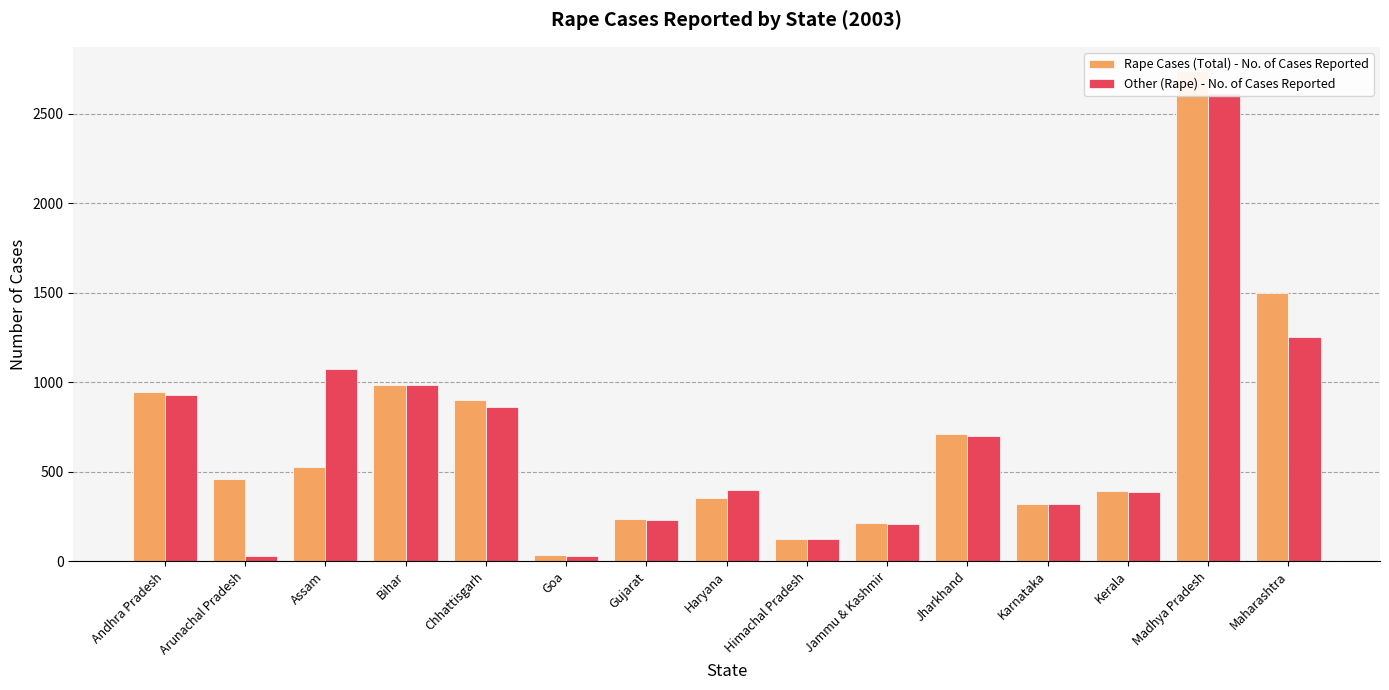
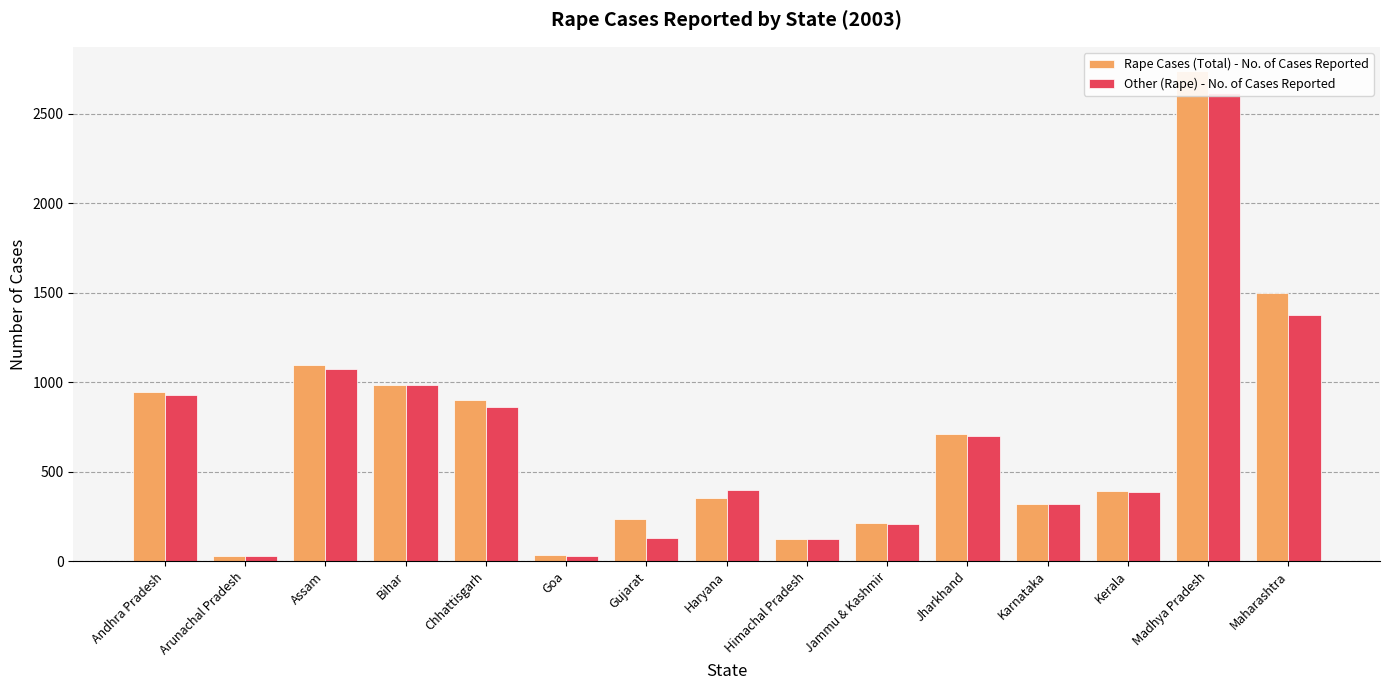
  {
    "Rape Cases (Total) - No. of Cases Reported": {
      "Andhra Pradesh": 950,
-     "Arunachal Pradesh": 460,
-     "Assam": 530,
+     "Arunachal Pradesh": 30,
+     "Assam": 1100,
      "Bihar": 990,
      "Chhattisgarh": 900,
      "Goa": 30,
      "Gujarat": 240,
      "Haryana": 350,
      "Himachal Pradesh": 130,
      "Jammu & Kashmir": 210,
      "Jharkhand": 710,
      "Karnataka": 320,
      "Kerala": 390,
      "Maharashtra": 1500
    },
    "Other (Rape) - No. of Cases Reported": {
      "Andhra Pradesh": 930,
      "Arunachal Pradesh": 30,
      "Assam": 1080,
      "Bihar": 980,
      "Chhattisgarh": 860,
      "Goa": 30,
-     "Gujarat": 230,
+     "Gujarat": 130,
      "Haryana": 400,
      "Himachal Pradesh": 120,
      "Jammu & Kashmir": 210,
      "Jharkhand": 700,
      "Karnataka": 320,
      "Kerala": 390,
-     "Maharashtra": 1250
+     "Maharashtra": 1370
    }
  }
